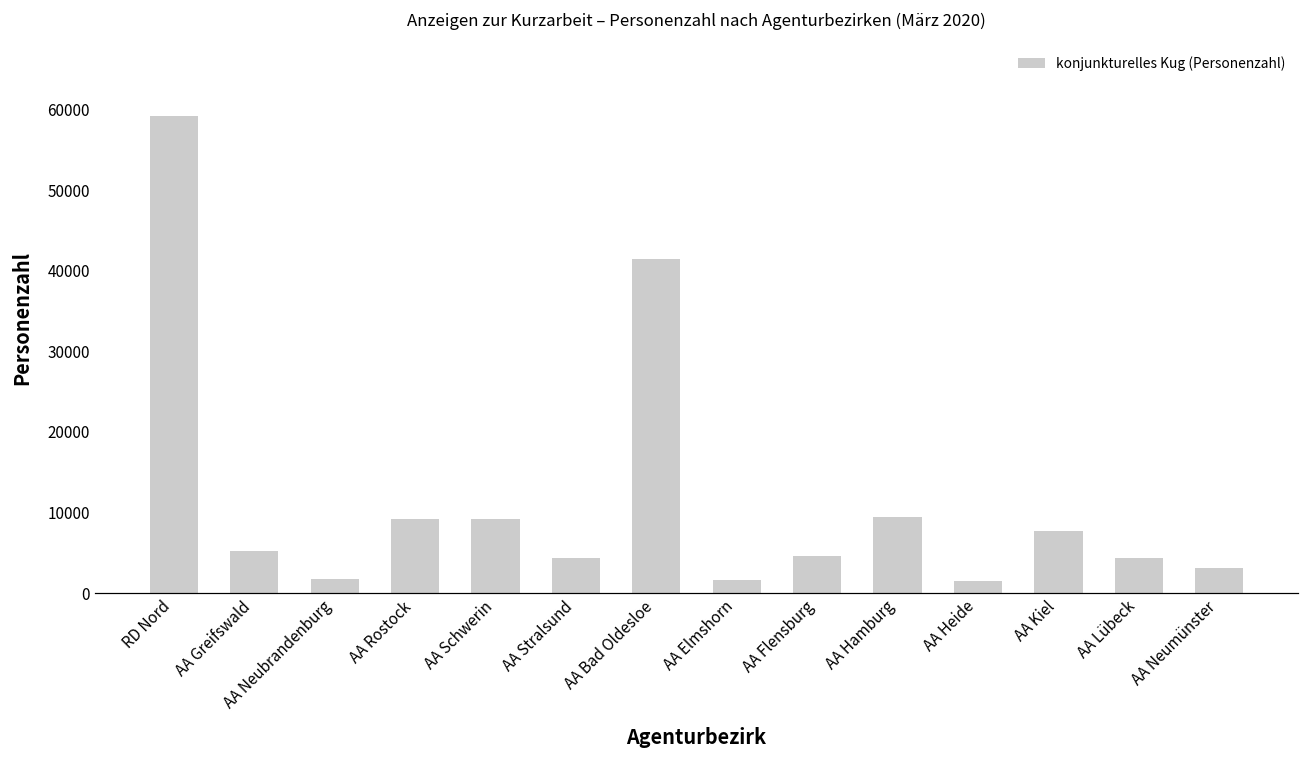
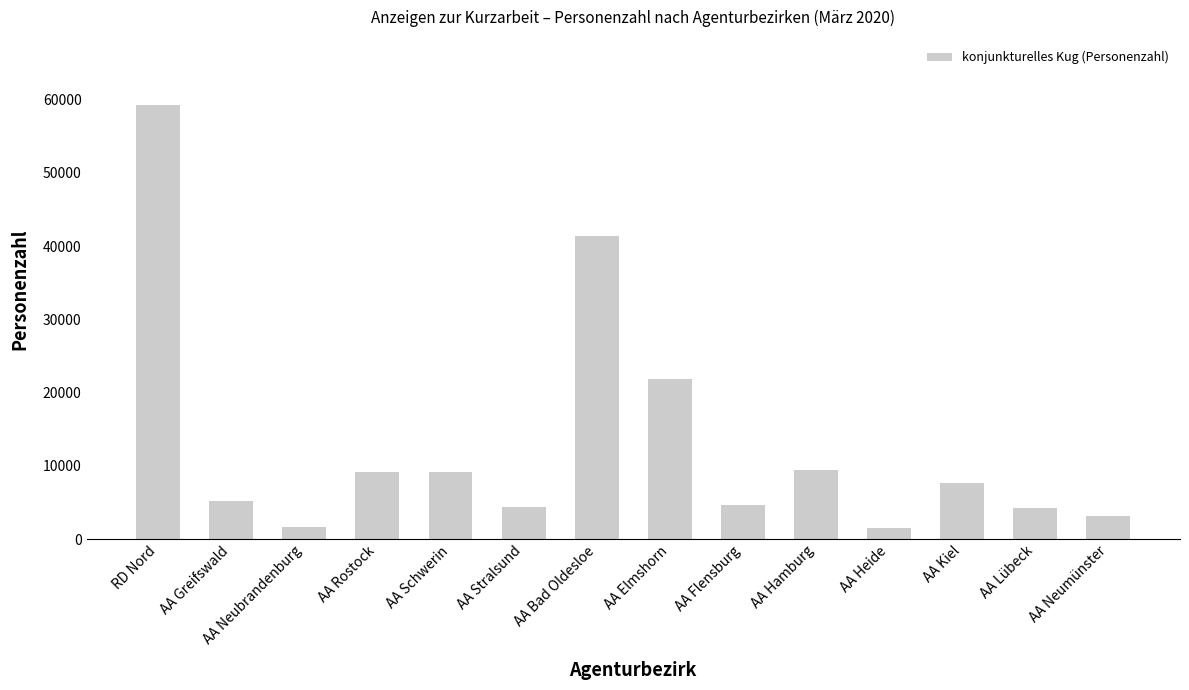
  {
    "RD Nord": 59000,
    "AA Greifswald": 5000,
    "AA Neubrandenburg": 2000,
    "AA Rostock": 9000,
    "AA Schwerin": 9000,
    "AA Stralsund": 4000,
    "AA Bad Oldesloe": 41000,
-   "AA Elmshorn": 2000,
+   "AA Elmshorn": 22000,
    "AA Flensburg": 5000,
    "AA Hamburg": 9000,
    "AA Heide": 1000,
    "AA Kiel": 8000,
    "AA Lübeck": 4000,
    "AA Neumünster": 3000
  }
